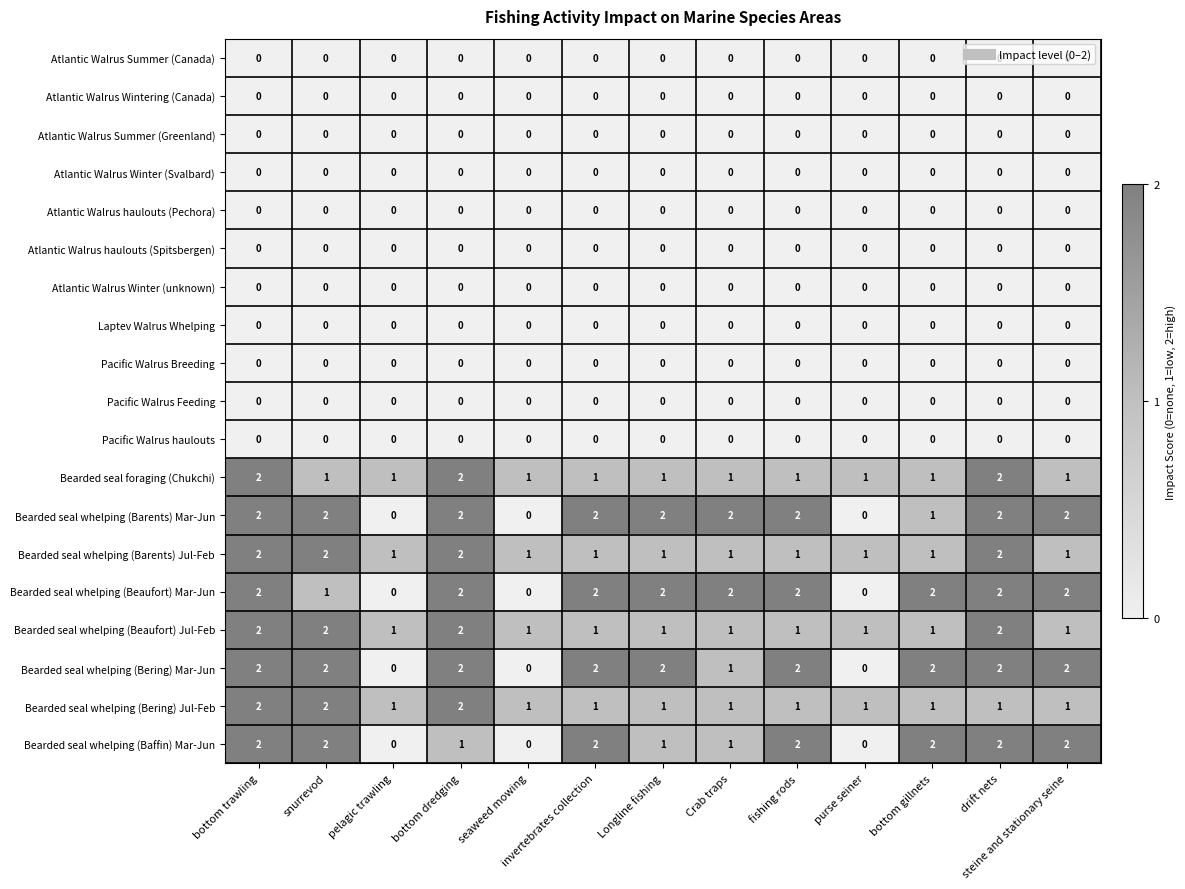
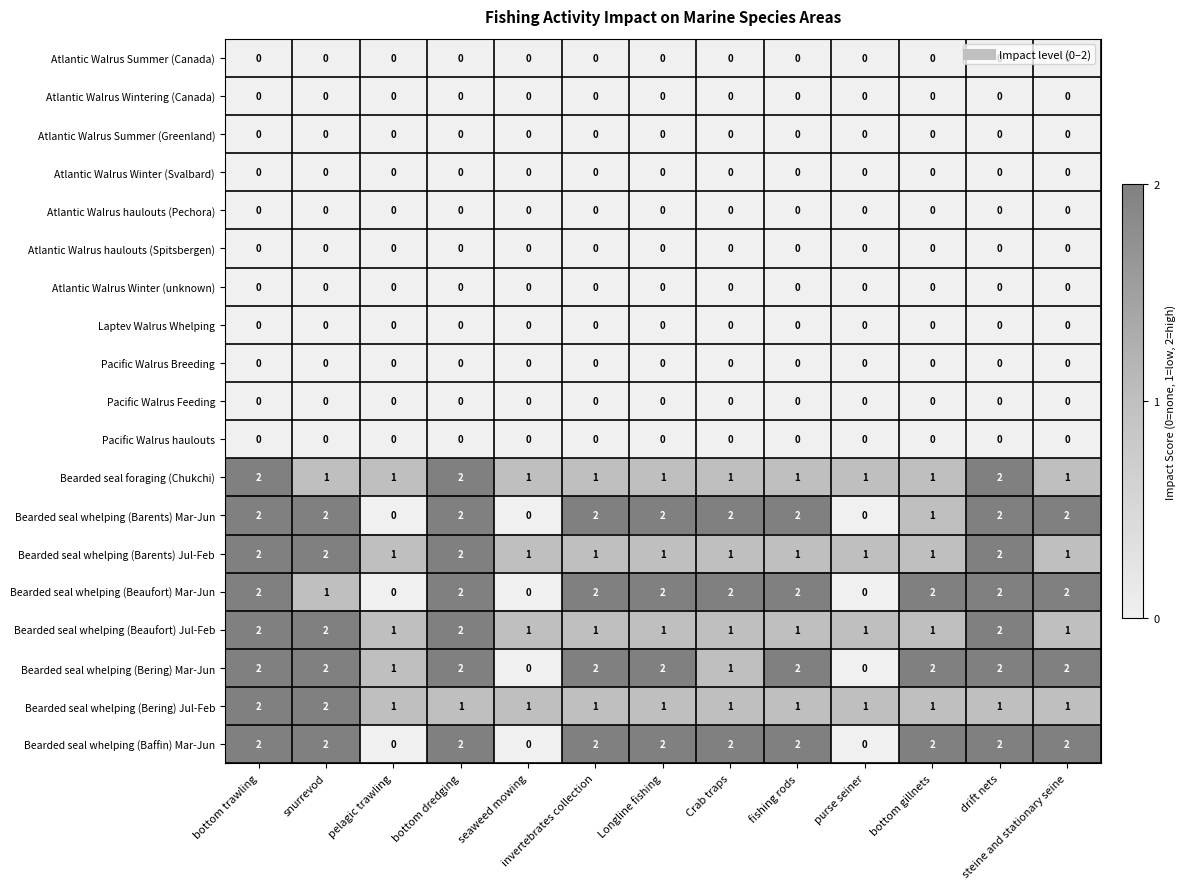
  {
    "Bearded seal whelping (Bering) Mar-Jun": {
      "bottom trawling": 2,
      "snurrevod": 2,
-     "pelagic trawling": 0,
+     "pelagic trawling": 1,
      "bottom dredging": 2,
      "seaweed mowing": 0,
      "invertebrates collection": 2,
      "Longline fishing": 2,
      "Crab traps": 1,
      "fishing rods": 2,
      "purse seiner": 0,
      "bottom gillnets": 2,
      "drift nets": 2,
      "steine and stationary seine": 2
    },
    "Bearded seal whelping (Bering) Jul-Feb": {
      "bottom trawling": 2,
      "snurrevod": 2,
      "pelagic trawling": 1,
-     "bottom dredging": 2,
+     "bottom dredging": 1,
      "seaweed mowing": 1,
      "invertebrates collection": 1,
      "Longline fishing": 1,
      "Crab traps": 1,
      "fishing rods": 1,
      "purse seiner": 1,
      "bottom gillnets": 1,
      "drift nets": 1,
      "steine and stationary seine": 1
    },
    "Bearded seal whelping (Baffin) Mar-Jun": {
      "bottom trawling": 2,
      "snurrevod": 2,
      "pelagic trawling": 0,
-     "bottom dredging": 1,
+     "bottom dredging": 2,
      "seaweed mowing": 0,
      "invertebrates collection": 2,
-     "Longline fishing": 1,
-     "Crab traps": 1,
+     "Longline fishing": 2,
+     "Crab traps": 2,
      "fishing rods": 2,
      "purse seiner": 0,
      "bottom gillnets": 2,
      "drift nets": 2,
      "steine and stationary seine": 2
    }
  }
